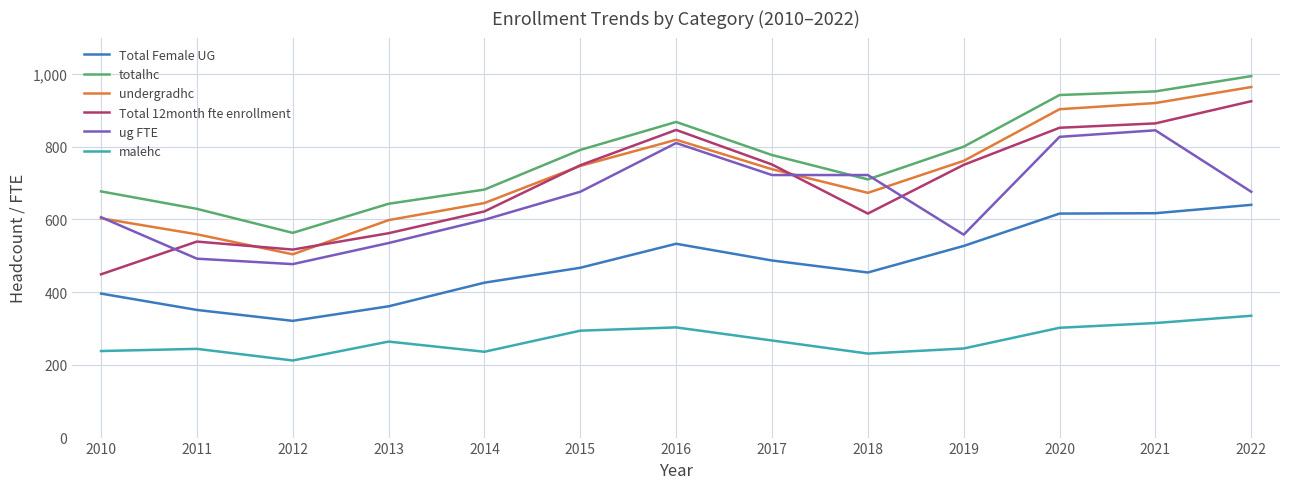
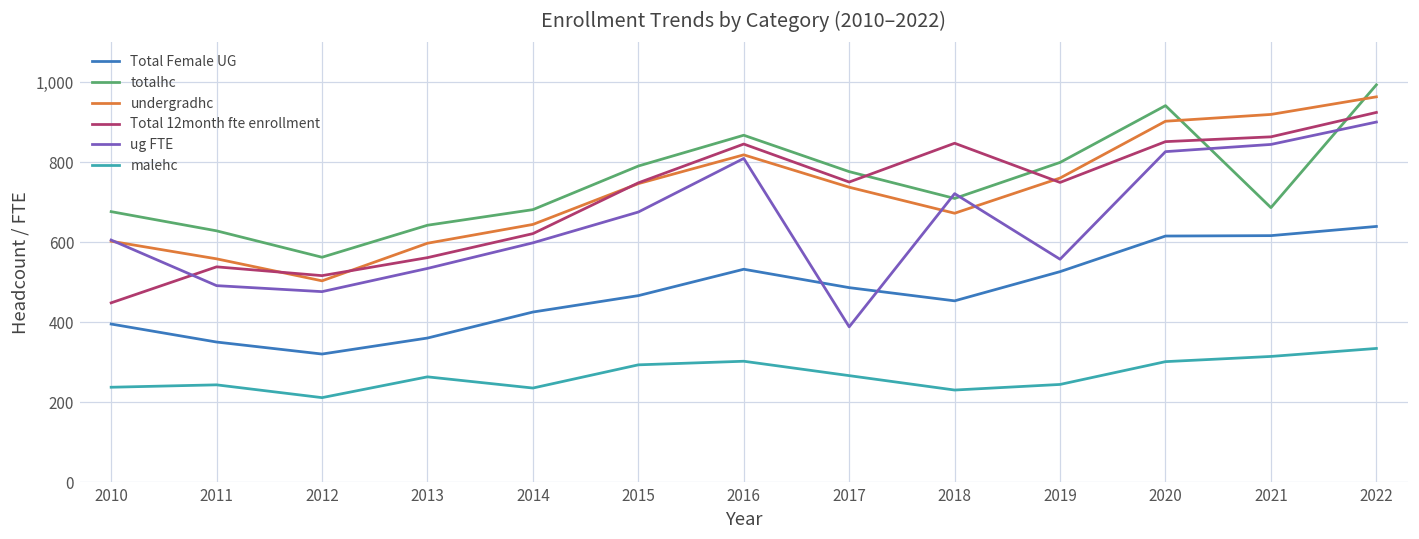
  {
    "totalhc": {
      "2010": 680,
      "2011": 630,
      "2012": 560,
      "2013": 640,
      "2014": 680,
      "2015": 790,
      "2016": 870,
      "2017": 780,
      "2018": 710,
      "2019": 800,
      "2020": 940,
-     "2021": 950,
+     "2021": 690,
      "2022": 990
    },
    "undergradhc": {
      "2011": 560,
      "2012": 500,
      "2013": 600,
      "2014": 650,
      "2016": 820,
      "2017": 740,
      "2018": 670,
      "2019": 760,
      "2020": 900,
      "2021": 920,
      "2022": 960
    },
    "Total 12month fte enrollment": {
      "2010": 450,
      "2011": 540,
      "2012": 520,
      "2013": 560,
      "2014": 620,
      "2016": 850,
      "2017": 750,
-     "2018": 620,
+     "2018": 850,
      "2019": 750,
      "2020": 850,
      "2021": 860,
      "2022": 930
    },
    "ug FTE": {
      "2011": 490,
      "2012": 480,
      "2013": 540,
      "2014": 600,
      "2015": 680,
      "2016": 810,
-     "2017": 720,
+     "2017": 390,
      "2018": 720,
      "2019": 560,
      "2020": 830,
      "2021": 850,
-     "2022": 680
+     "2022": 900
    }
  }
